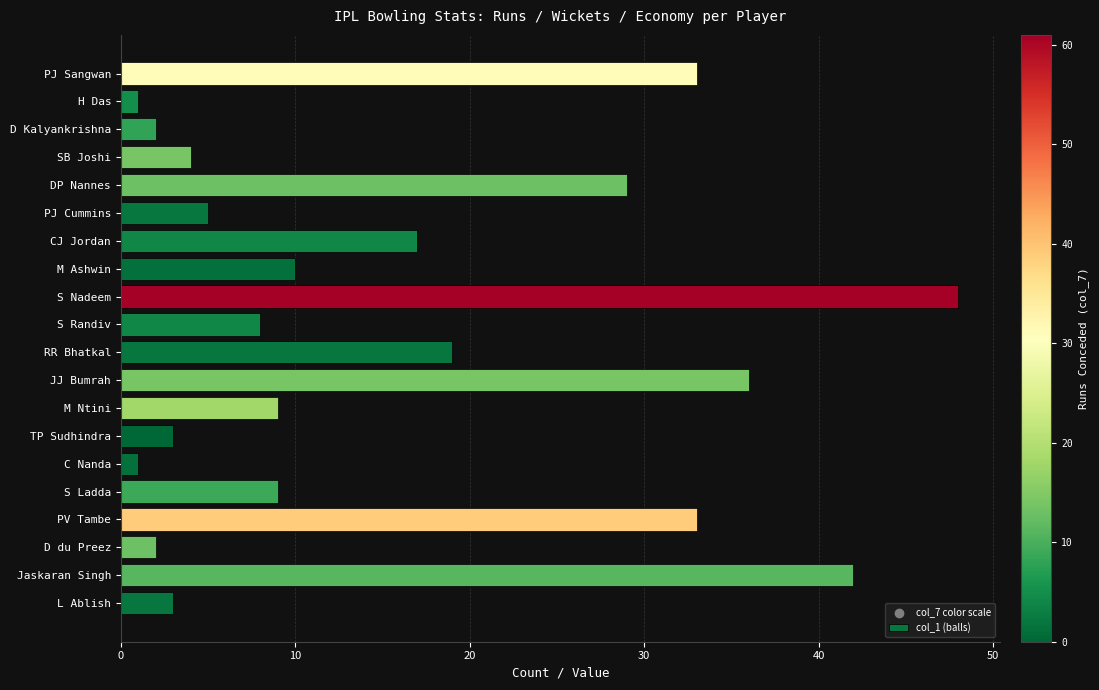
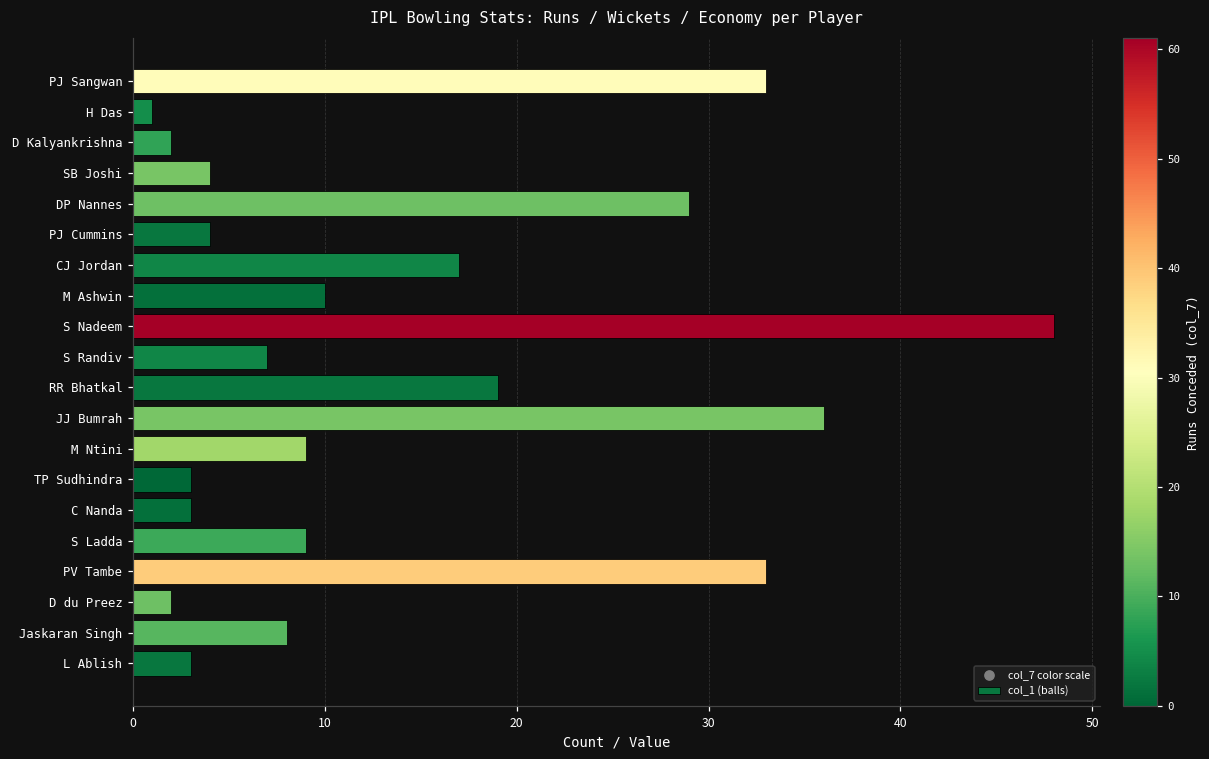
  {
    "PJ Sangwan": 33,
    "H Das": 1,
    "D Kalyankrishna": 2,
    "SB Joshi": 4,
    "DP Nannes": 29,
-   "PJ Cummins": 5,
+   "PJ Cummins": 4,
    "CJ Jordan": 17,
    "M Ashwin": 10,
    "S Nadeem": 48,
-   "S Randiv": 8,
+   "S Randiv": 7,
    "RR Bhatkal": 19,
    "JJ Bumrah": 36,
    "M Ntini": 9,
    "TP Sudhindra": 3,
-   "C Nanda": 1,
+   "C Nanda": 3,
    "S Ladda": 9,
    "PV Tambe": 33,
    "D du Preez": 2,
-   "Jaskaran Singh": 42,
+   "Jaskaran Singh": 8,
    "L Ablish": 3
  }
